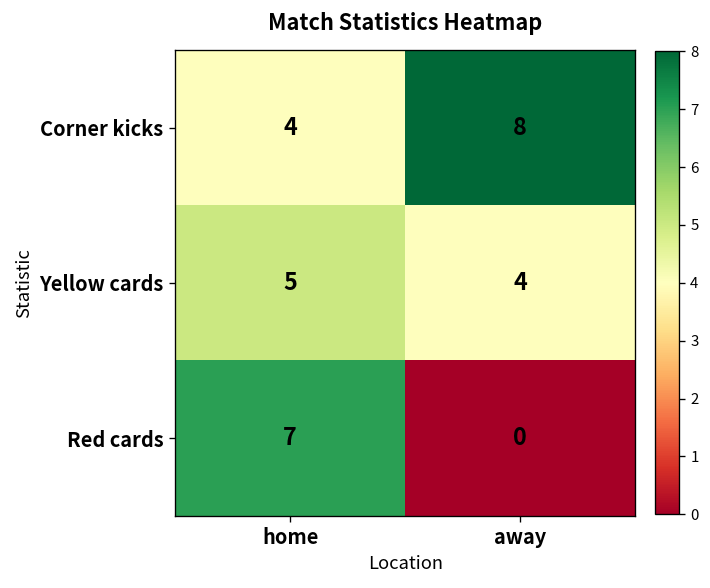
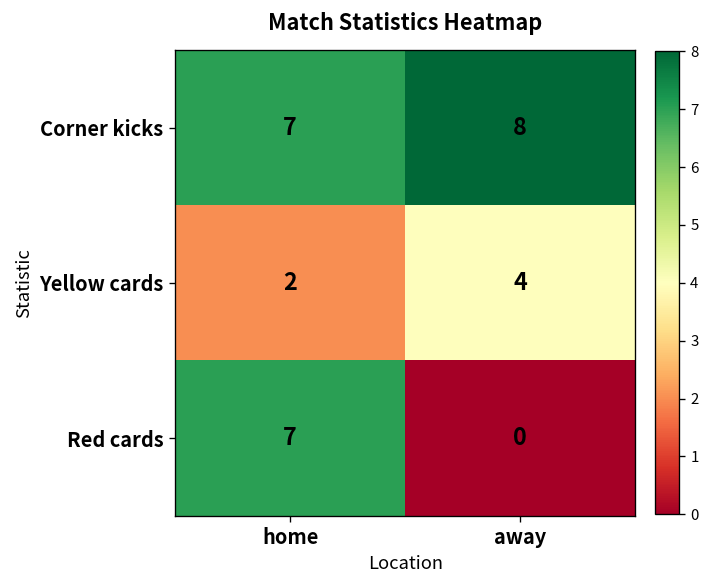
  {
    "Corner kicks": {
-     "home": 4,
+     "home": 7,
      "away": 8
    },
    "Yellow cards": {
-     "home": 5,
+     "home": 2,
      "away": 4
    },
    "Red cards": {
      "home": 7,
      "away": 0
    }
  }
